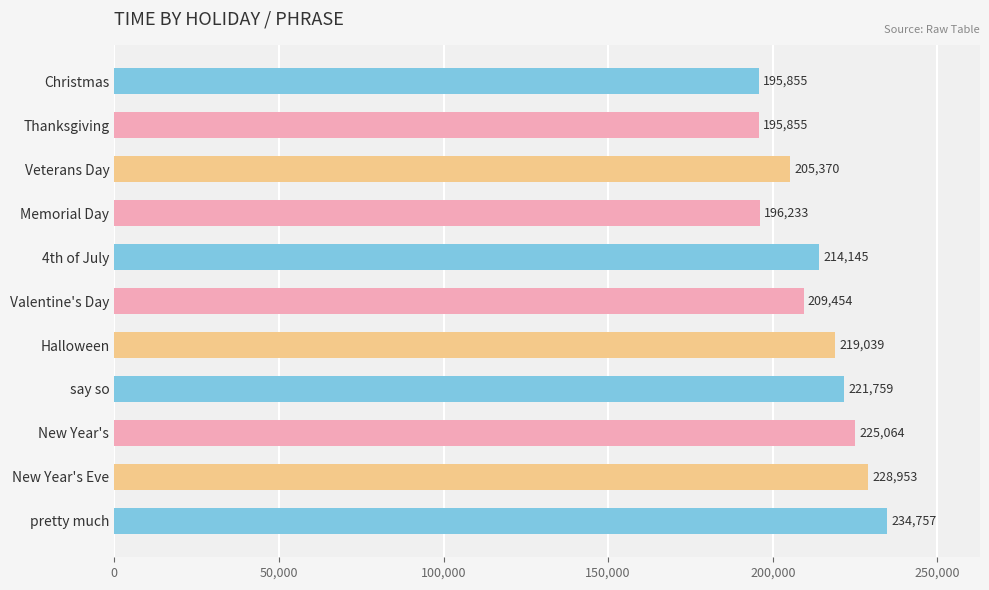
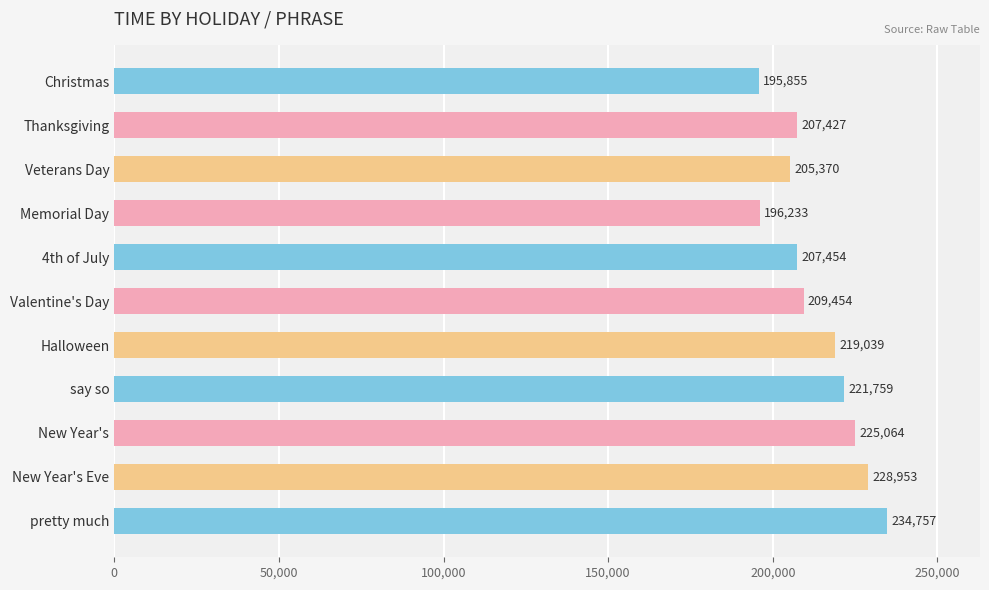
  {
    "Christmas": "195,855",
-   "Thanksgiving": "195,855",
+   "Thanksgiving": "207,427",
    "Veterans Day": "205,370",
    "Memorial Day": "196,233",
-   "4th of July": "214,145",
+   "4th of July": "207,454",
    "Valentine's Day": "209,454",
    "Halloween": "219,039",
    "say so": "221,759",
    "New Year's": "225,064",
    "New Year's Eve": "228,953",
    "pretty much": "234,757"
  }
